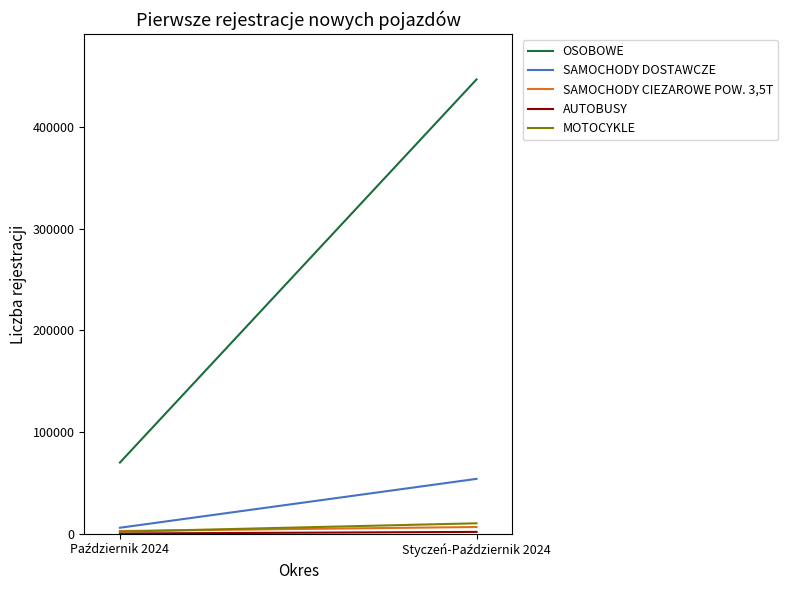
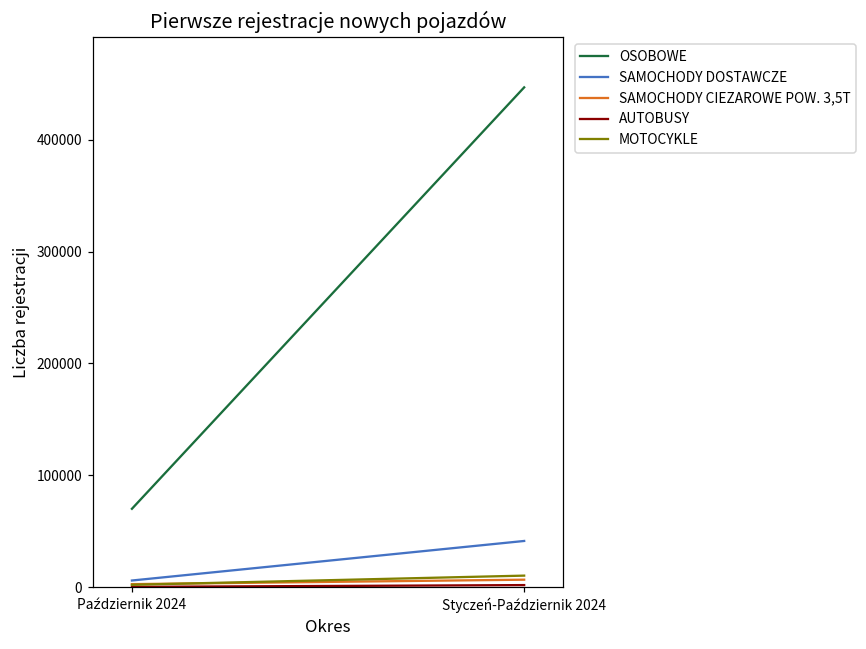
  {
    "OSOBOWE": {
      "Październik 2024": 70000,
      "Styczeń-Październik 2024": 447000
    },
    "SAMOCHODY DOSTAWCZE": {
      "Październik 2024": 6000,
-     "Styczeń-Październik 2024": 54000
+     "Styczeń-Październik 2024": 41000
    },
    "SAMOCHODY CIEZAROWE POW. 3,5T": {
      "Styczeń-Październik 2024": 7000
    },
    "AUTOBUSY": {
      "Styczeń-Październik 2024": 2000
    },
    "MOTOCYKLE": {
      "Styczeń-Październik 2024": 10000
    }
  }
